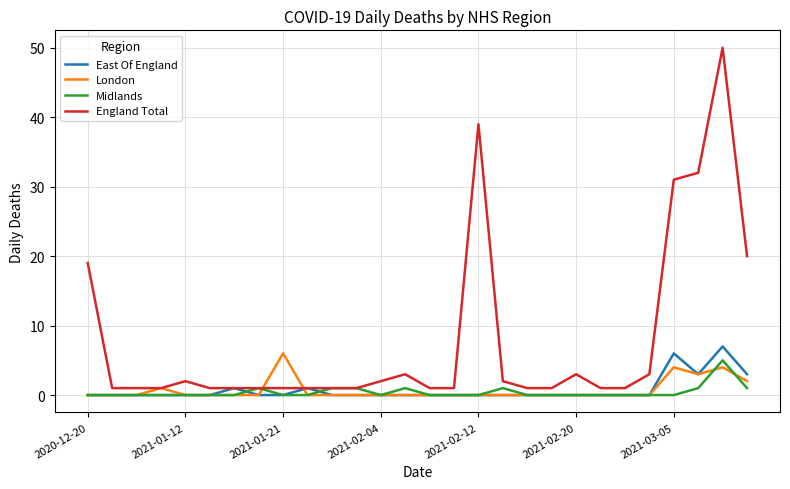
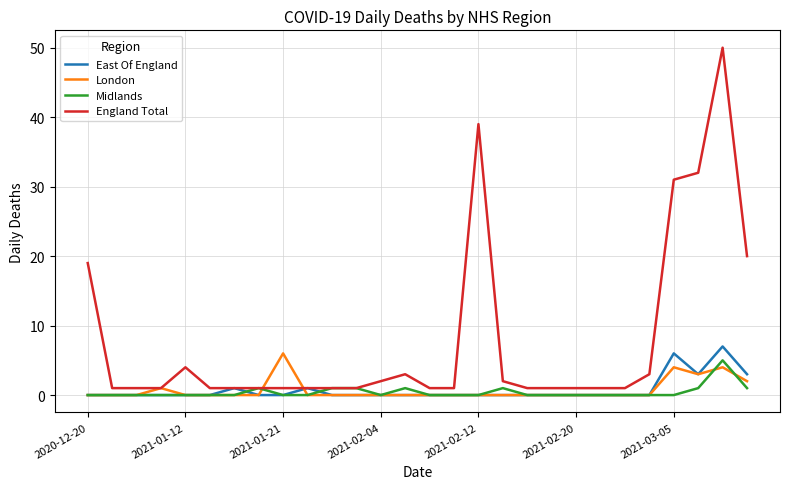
  {
    "East Of England": {
      "2021-03-05": 6
    },
    "London": {
      "2021-01-21": 6,
      "2021-03-05": 4
    },
    "Midlands": {
      "2021-03-05": 0
    },
    "England Total": {
      "2020-12-20": 19,
-     "2021-01-12": 2,
+     "2021-01-12": 4,
      "2021-01-21": 1,
      "2021-02-04": 2,
      "2021-02-12": 39,
-     "2021-02-20": 3,
+     "2021-02-20": 1,
      "2021-03-05": 31
    }
  }
